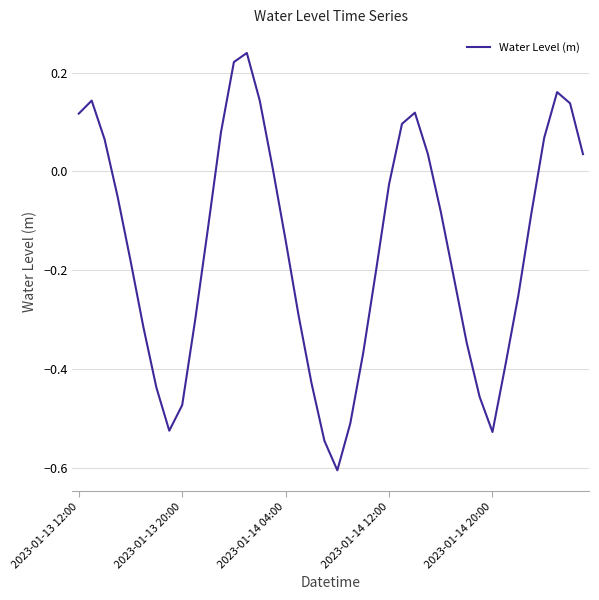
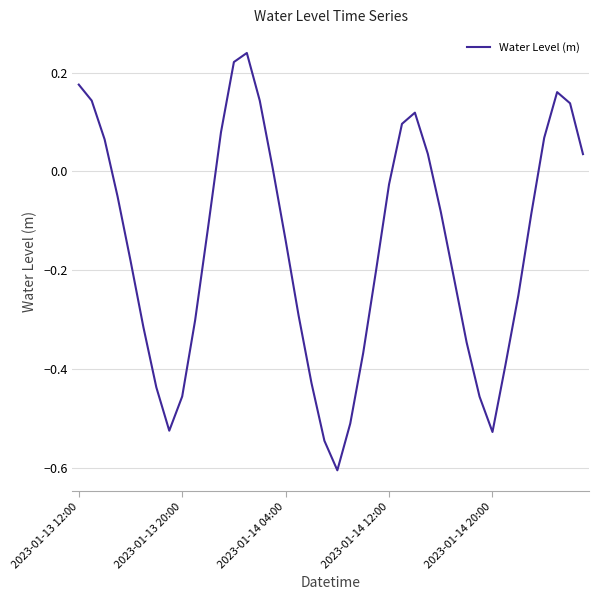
  {
-   "2023-01-13 12:00": 0.12,
-   "2023-01-13 20:00": -0.47,
+   "2023-01-13 12:00": 0.18,
+   "2023-01-13 20:00": -0.45,
    "2023-01-14 04:00": -0.14,
    "2023-01-14 12:00": -0.03,
    "2023-01-14 20:00": -0.53
  }
